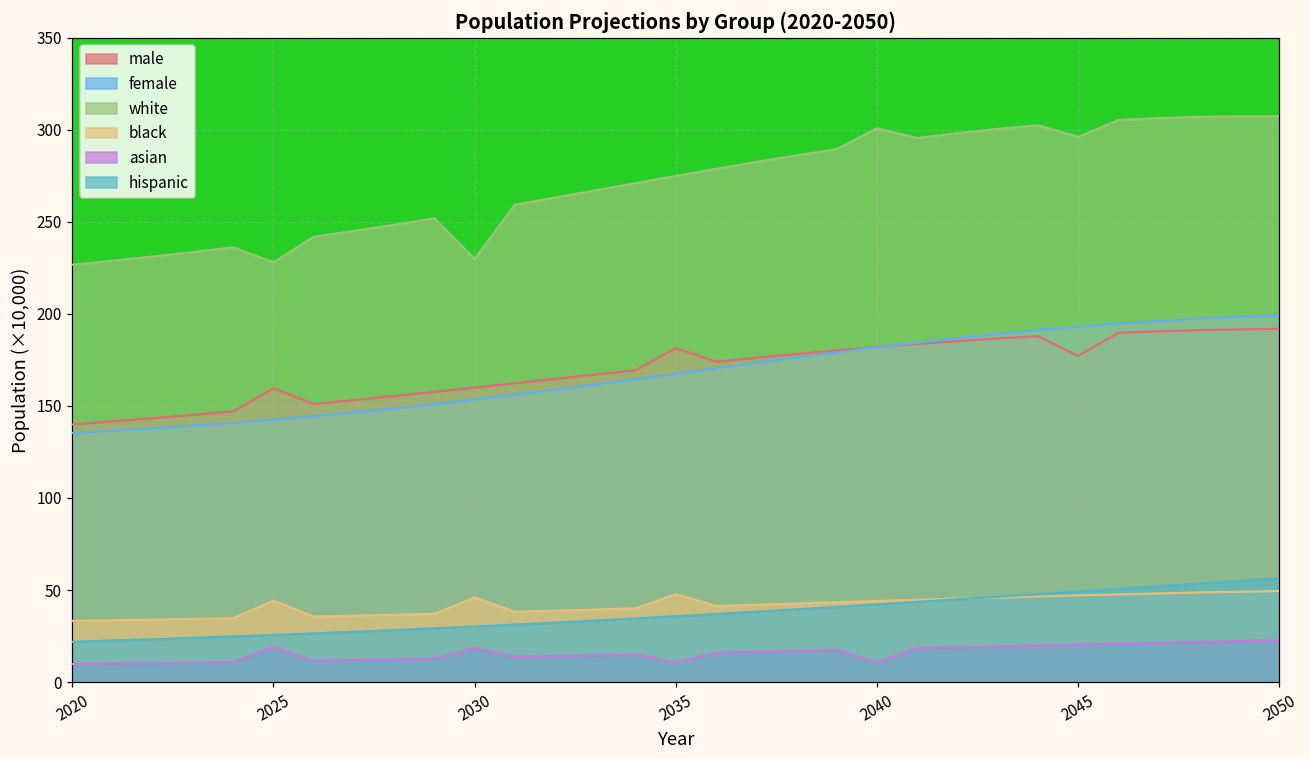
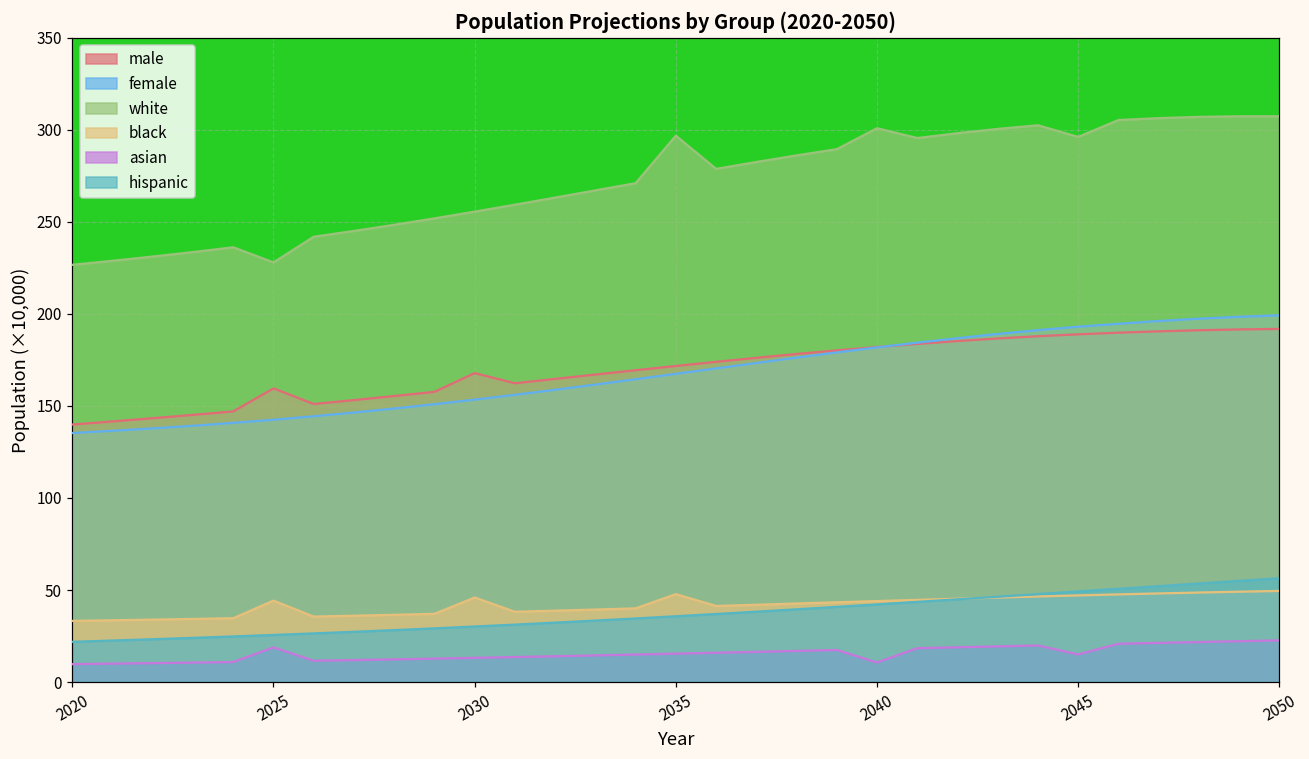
  {
    "male": {
      "2020": 140,
      "2025": 160,
-     "2030": 160,
-     "2035": 181,
-     "2045": 177,
+     "2030": 168,
+     "2035": 172,
+     "2045": 189,
      "2050": 192
    },
    "white": {
      "2020": 227,
      "2025": 228,
-     "2030": 230,
-     "2035": 275,
+     "2030": 256,
+     "2035": 297,
      "2040": 301,
      "2045": 296,
      "2050": 307
    },
    "black": {
      "2020": 33,
      "2025": 44,
      "2030": 46,
      "2035": 48,
      "2040": 44,
      "2045": 47,
      "2050": 50
    },
    "asian": {
      "2020": 10,
      "2025": 19,
-     "2030": 18,
-     "2035": 11,
+     "2030": 13,
+     "2035": 15,
      "2040": 11,
-     "2045": 20,
+     "2045": 15,
      "2050": 23
    }
  }
